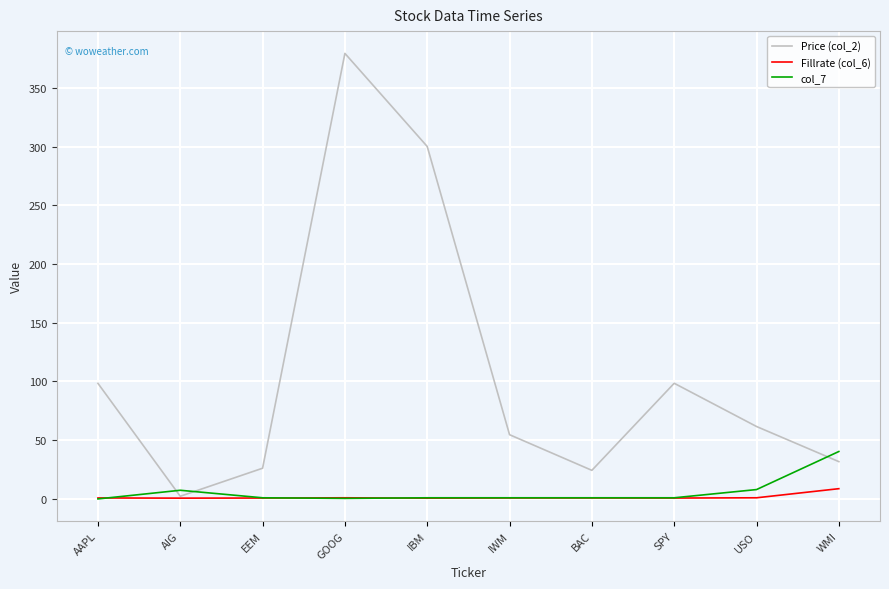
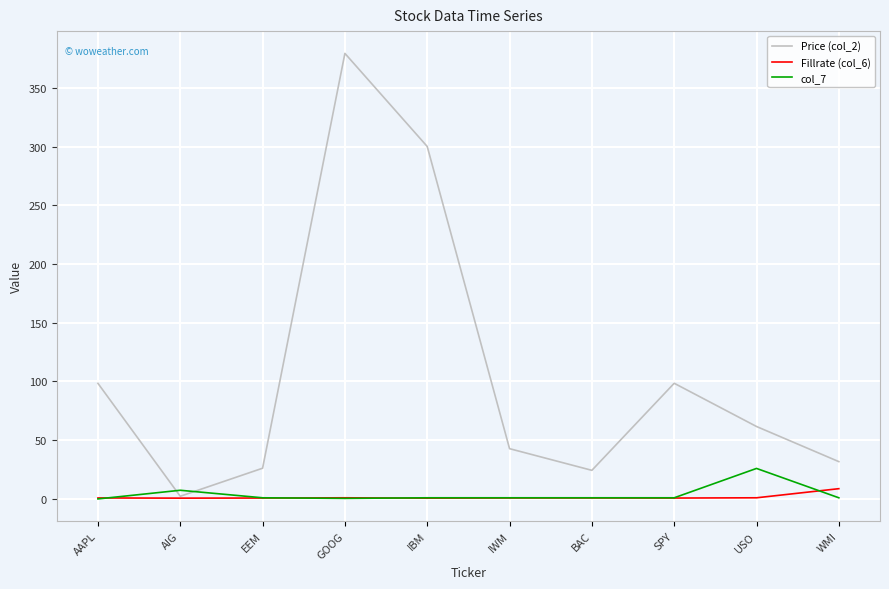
  {
    "Price (col_2)": {
      "AAPL": 98,
      "EEM": 26,
      "GOOG": 379,
      "IBM": 300,
-     "IWM": 55,
+     "IWM": 43,
      "BAC": 24,
      "SPY": 98,
      "USO": 62,
      "WMI": 32
    },
    "Fillrate (col_6)": {
      "USO": 1,
      "WMI": 9
    },
    "col_7": {
      "AIG": 7,
-     "USO": 8,
-     "WMI": 40
+     "USO": 26,
+     "WMI": 1
    }
  }
